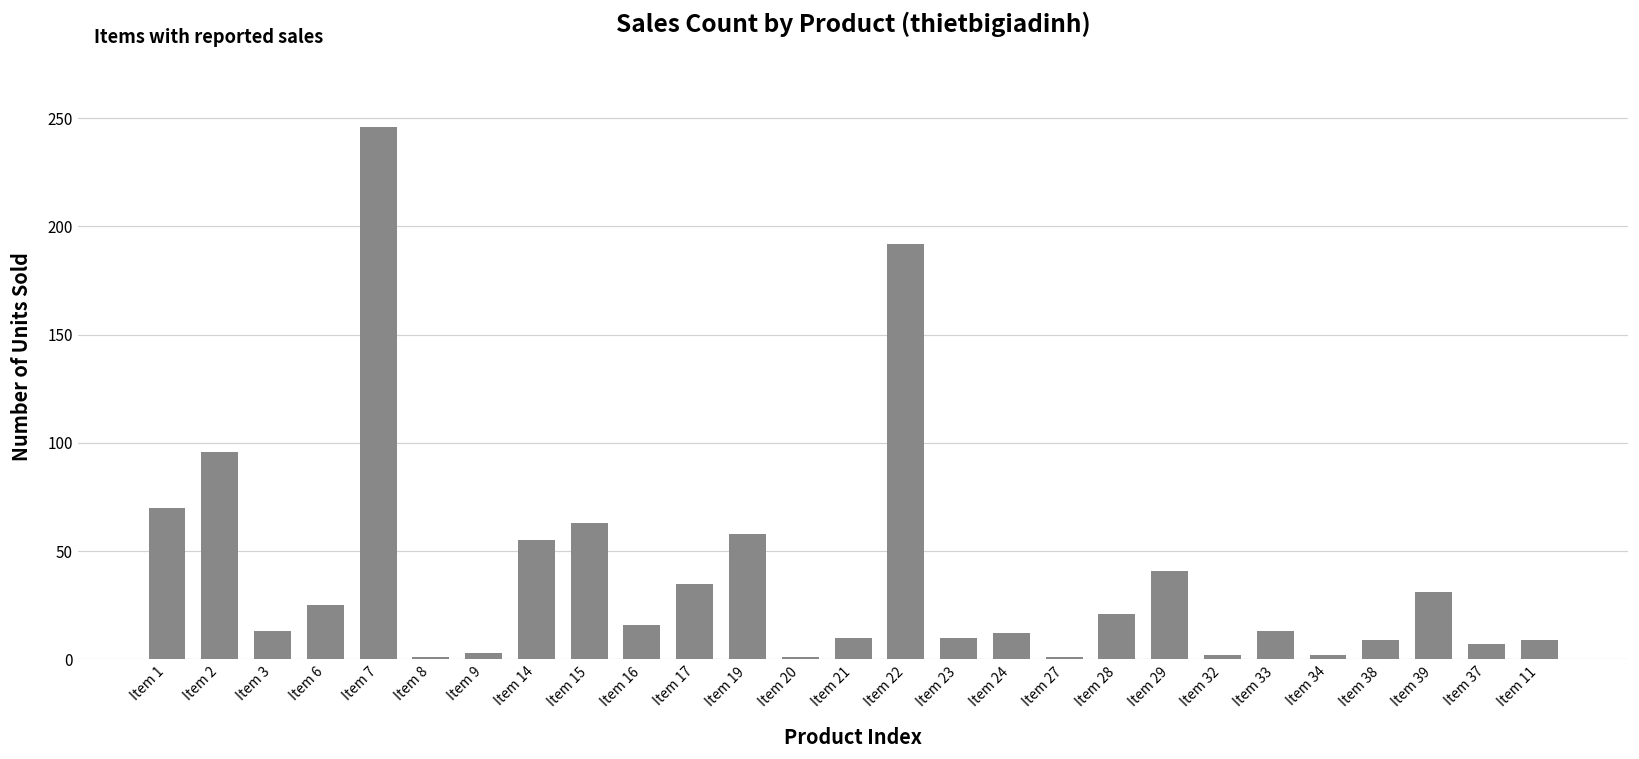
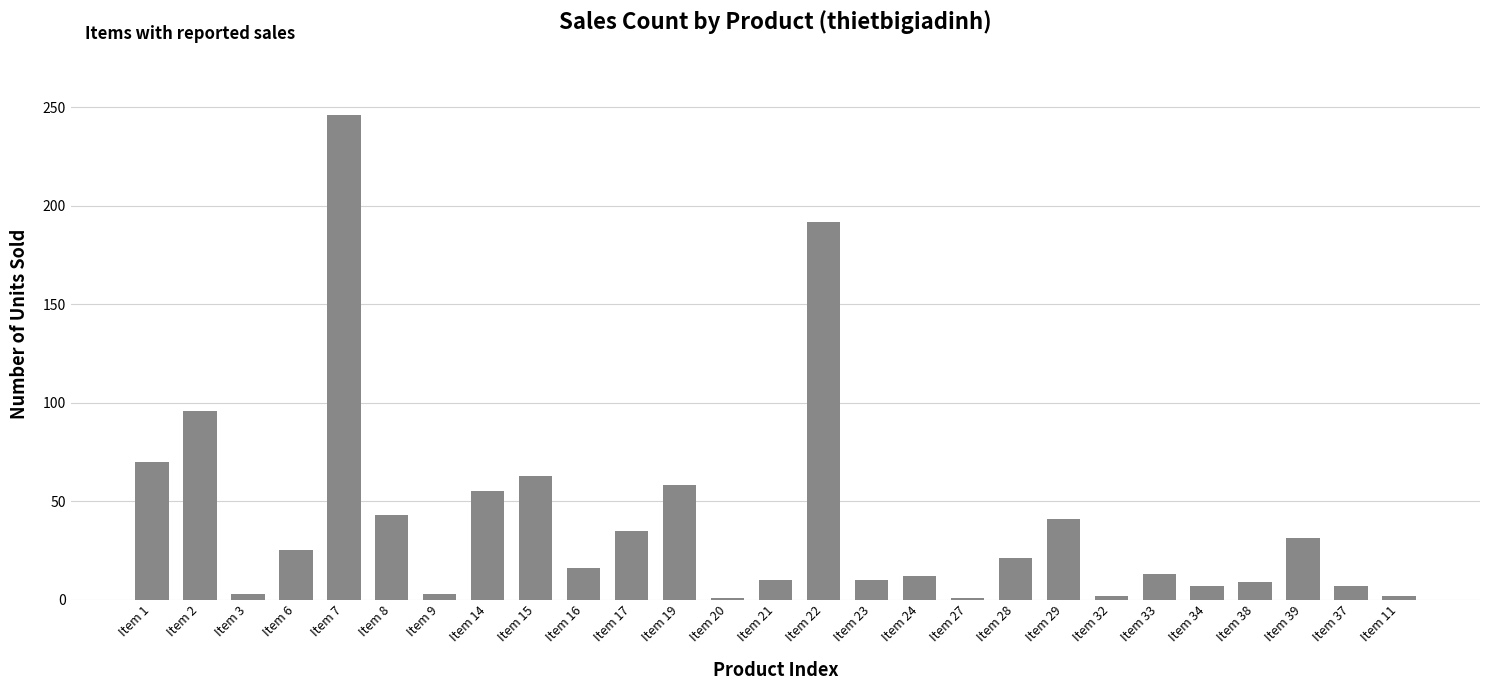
  {
    "Item 1": 70,
    "Item 2": 96,
-   "Item 3": 13,
+   "Item 3": 3,
    "Item 6": 25,
    "Item 7": 246,
-   "Item 8": 1,
+   "Item 8": 43,
    "Item 9": 3,
    "Item 14": 55,
    "Item 15": 63,
    "Item 16": 16,
    "Item 17": 35,
    "Item 19": 58,
    "Item 21": 10,
    "Item 22": 192,
    "Item 23": 10,
    "Item 24": 12,
    "Item 28": 21,
    "Item 29": 41,
    "Item 32": 2,
    "Item 33": 13,
-   "Item 34": 2,
+   "Item 34": 7,
    "Item 38": 9,
    "Item 39": 31,
    "Item 37": 7,
-   "Item 11": 9
+   "Item 11": 2
  }
